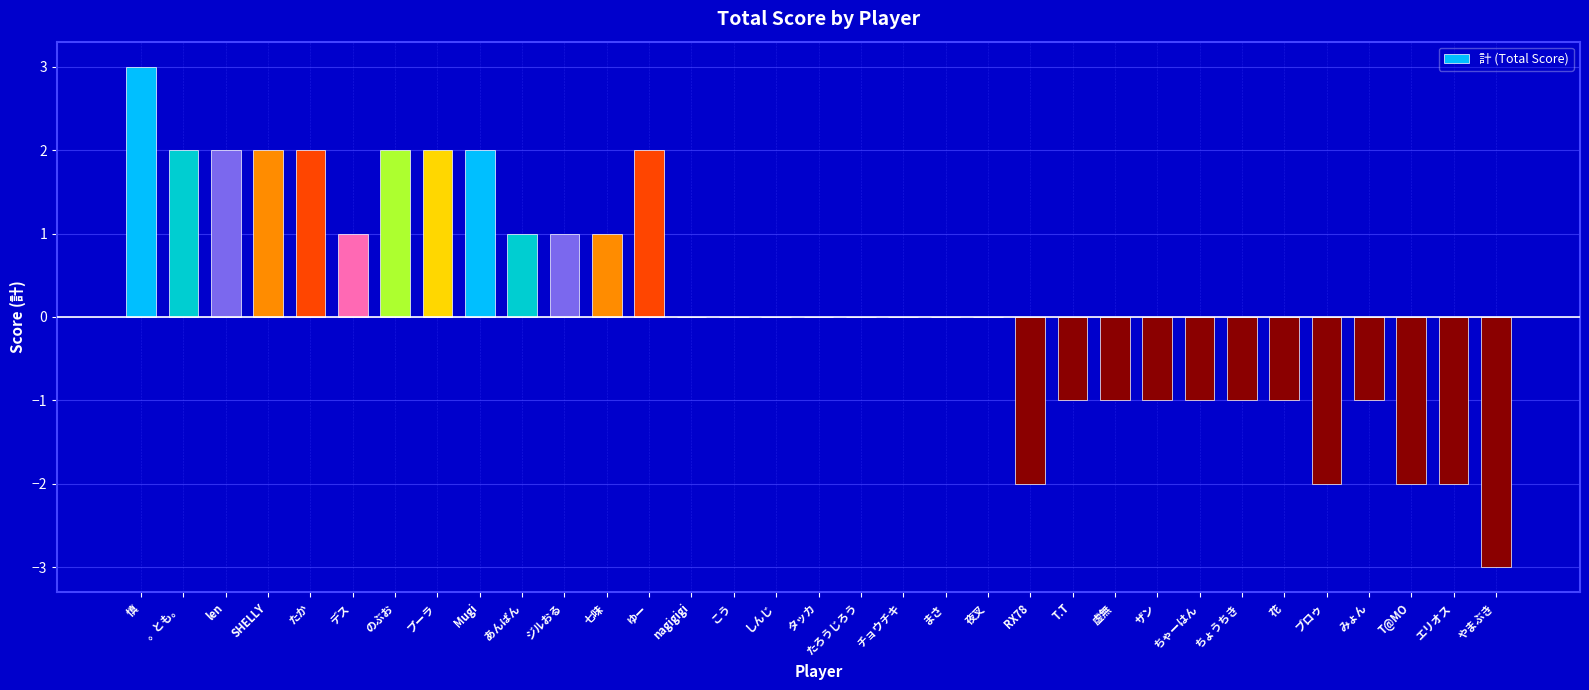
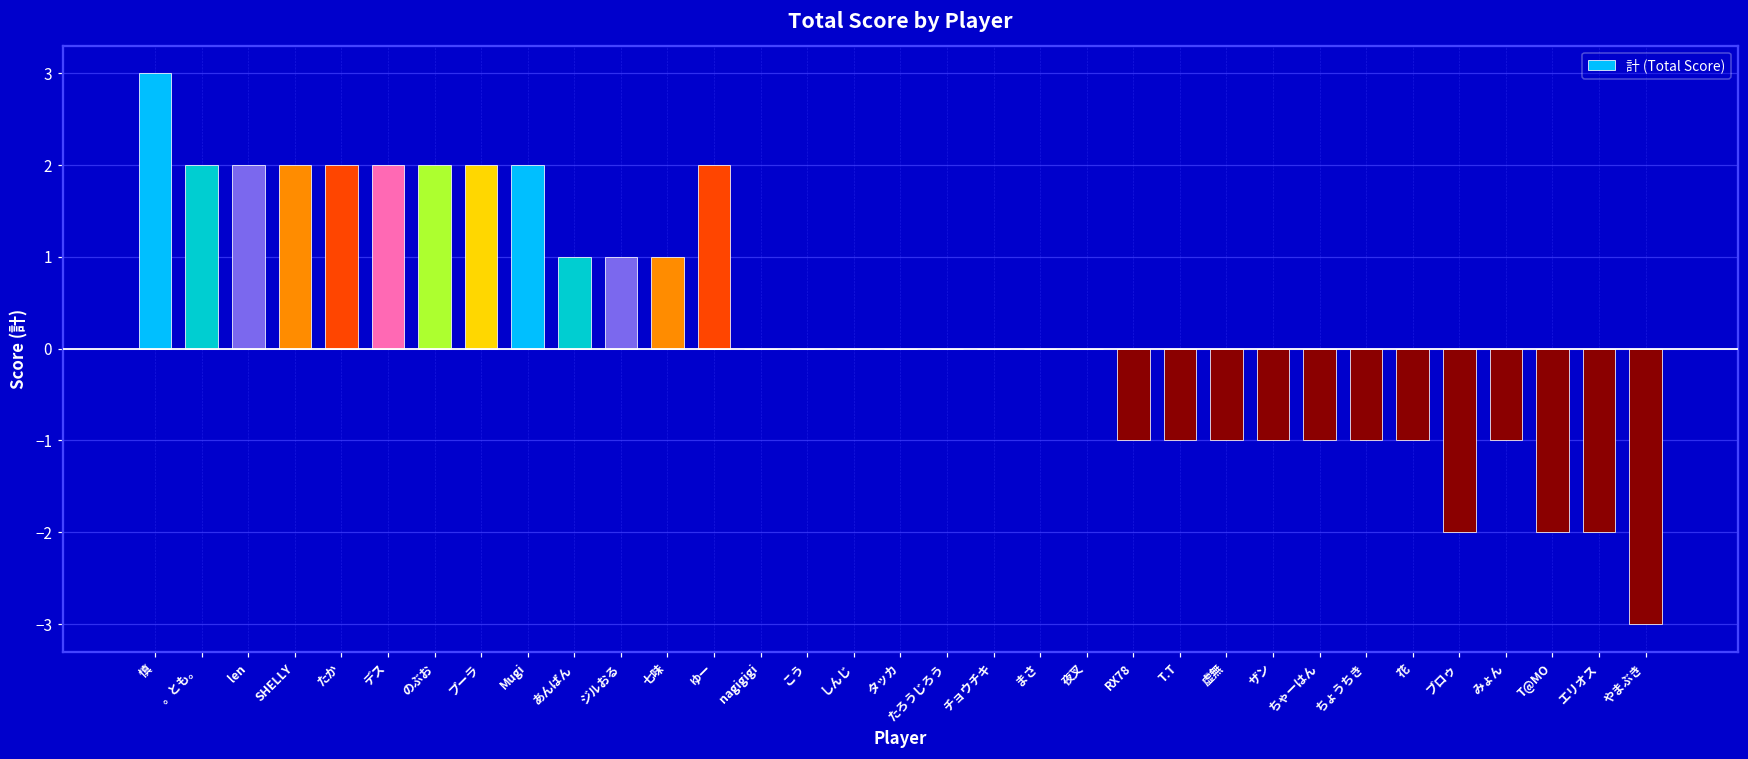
  {
    "慎": 3,
    "。とも。": 2,
    "len": 2,
    "SHELLY": 2,
    "たか": 2,
-   "デス": 1,
+   "デス": 2,
    "のぶお": 2,
    "プーラ": 2,
    "Mugi": 2,
    "あんぱん": 1,
    "ジルおる": 1,
    "七味": 1,
    "ゆー": 2,
    "nagigigi": 0,
    "こう": 0,
    "しんじ": 0,
    "タッカ": 0,
    "たろうじろう": 0,
    "チョウチキ": 0,
    "まさ": 0,
    "夜叉": 0,
-   "RX78": -2,
+   "RX78": -1,
    "T.T": -1,
    "虚無": -1,
    "ザン": -1,
    "ちゃーはん": -1,
    "ちょうちき": -1,
    "花": -1,
    "ブロゥ": -2,
    "みょん": -1,
    "T@MO": -2,
    "エリオス": -2,
    "やまぶき": -3
  }
